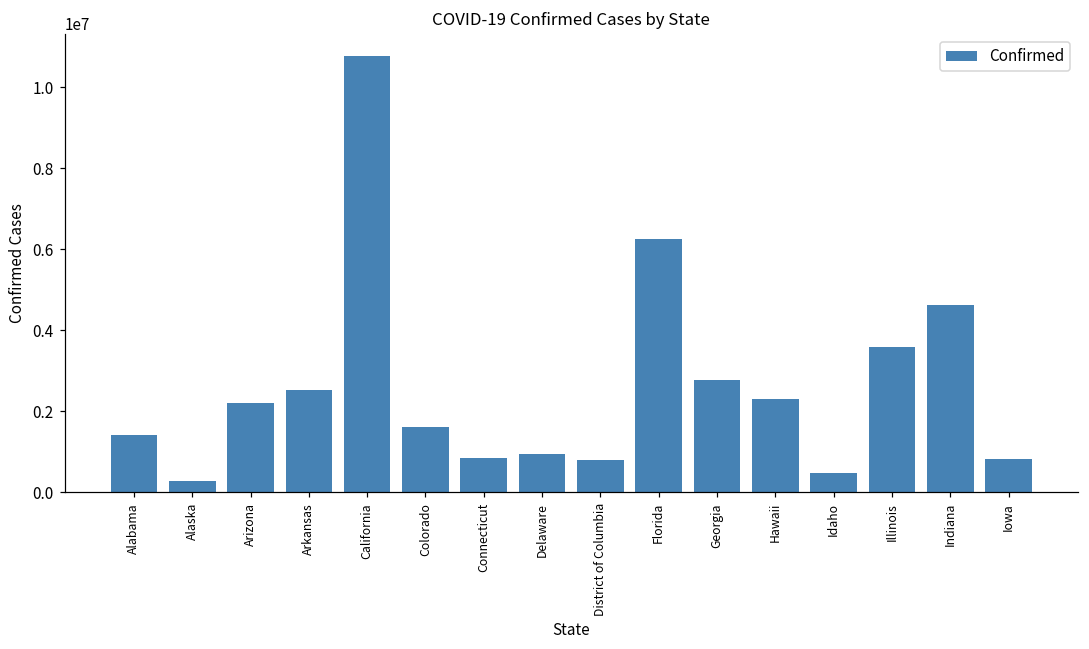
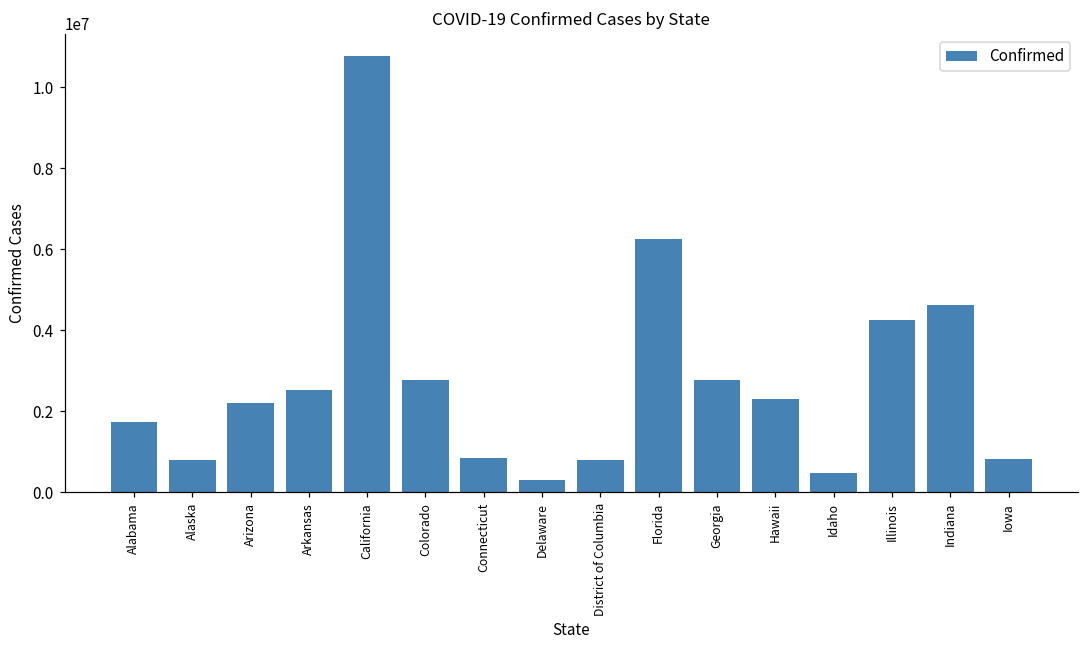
  {
-   "Alabama": 1400000,
-   "Alaska": 300000,
+   "Alabama": 1700000,
+   "Alaska": 800000,
    "Arizona": 2200000,
    "Arkansas": 2500000,
    "California": 10800000,
-   "Colorado": 1600000,
+   "Colorado": 2800000,
    "Connecticut": 900000,
-   "Delaware": 900000,
+   "Delaware": 300000,
    "District of Columbia": 800000,
    "Florida": 6300000,
    "Georgia": 2800000,
    "Hawaii": 2300000,
    "Idaho": 500000,
-   "Illinois": 3600000,
+   "Illinois": 4300000,
    "Indiana": 4600000,
    "Iowa": 800000
  }
